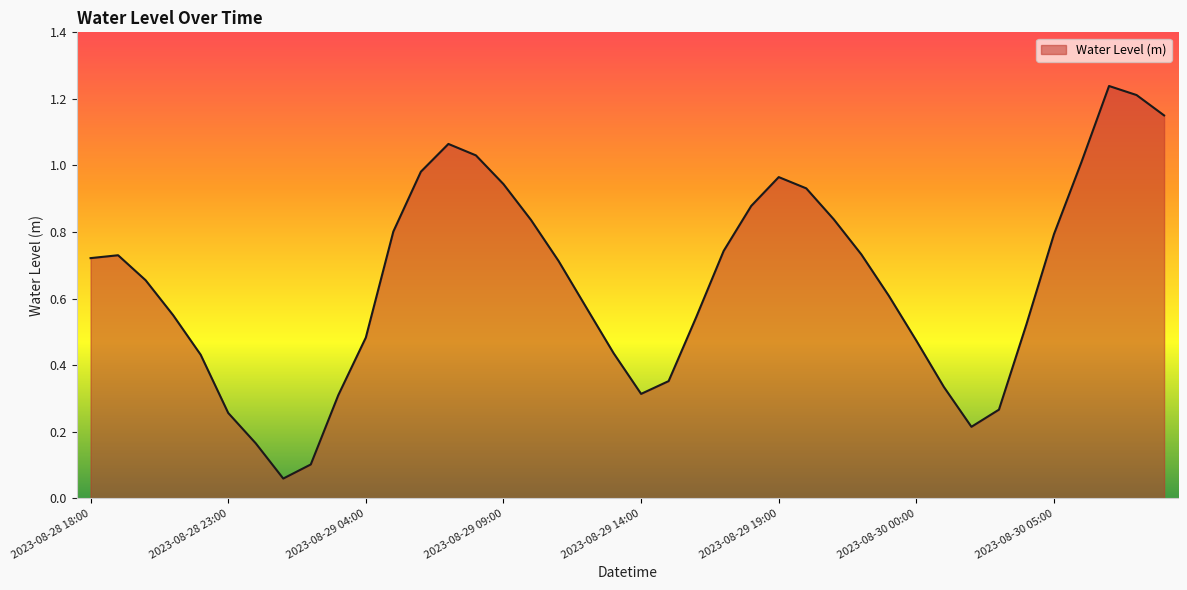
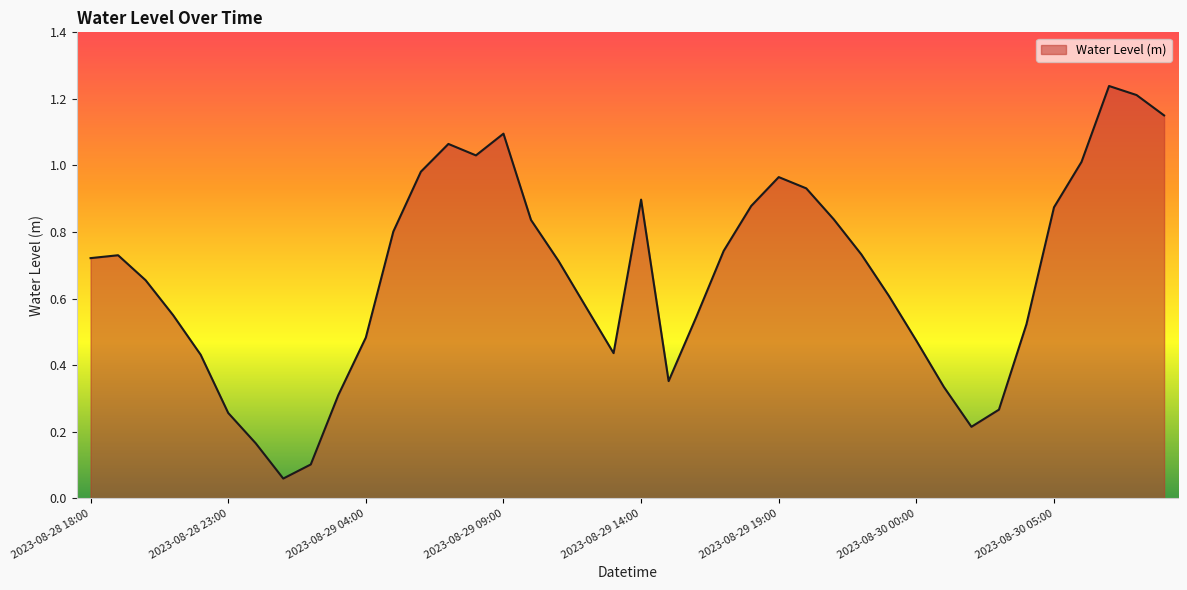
  {
    "2023-08-28 18:00": 0.72,
    "2023-08-28 23:00": 0.26,
    "2023-08-29 04:00": 0.48,
-   "2023-08-29 09:00": 0.94,
-   "2023-08-29 14:00": 0.31,
+   "2023-08-29 09:00": 1.10,
+   "2023-08-29 14:00": 0.90,
    "2023-08-29 19:00": 0.97,
    "2023-08-30 00:00": 0.47,
-   "2023-08-30 05:00": 0.79
+   "2023-08-30 05:00": 0.87
  }
